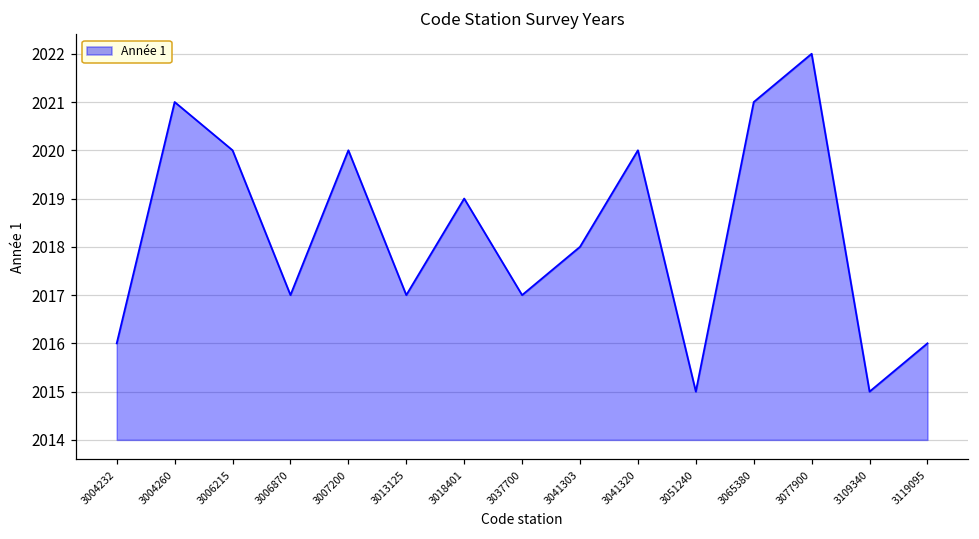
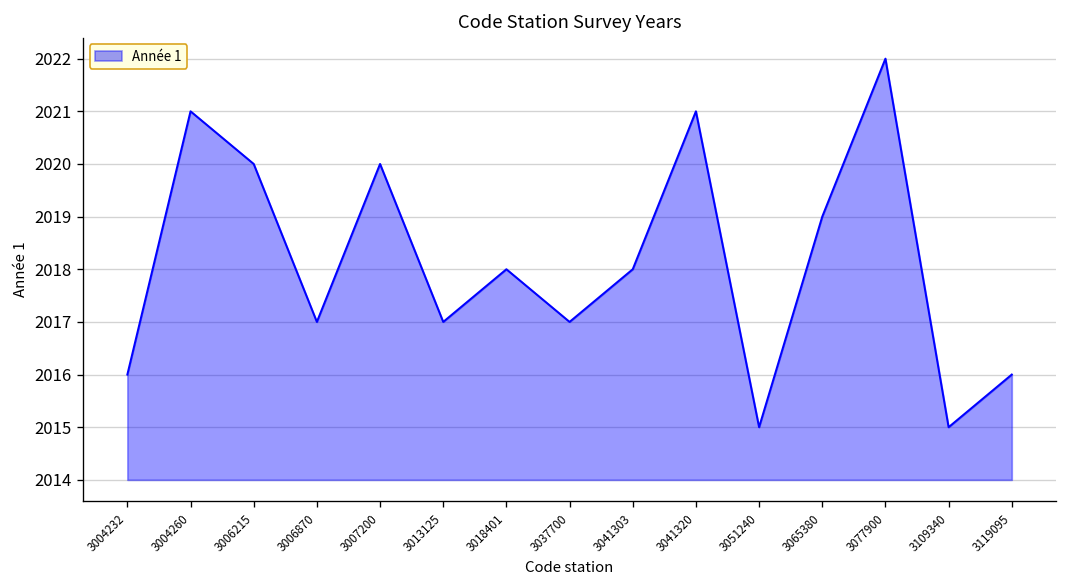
  {
    "3004232": 2016,
    "3004260": 2021,
    "3006215": 2020,
    "3006870": 2017,
    "3007200": 2020,
    "3013125": 2017,
-   "3018401": 2019,
+   "3018401": 2018,
    "3037700": 2017,
    "3041303": 2018,
-   "3041320": 2020,
+   "3041320": 2021,
    "3051240": 2015,
-   "3065380": 2021,
+   "3065380": 2019,
    "3077900": 2022,
    "3109340": 2015,
    "3119095": 2016
  }
